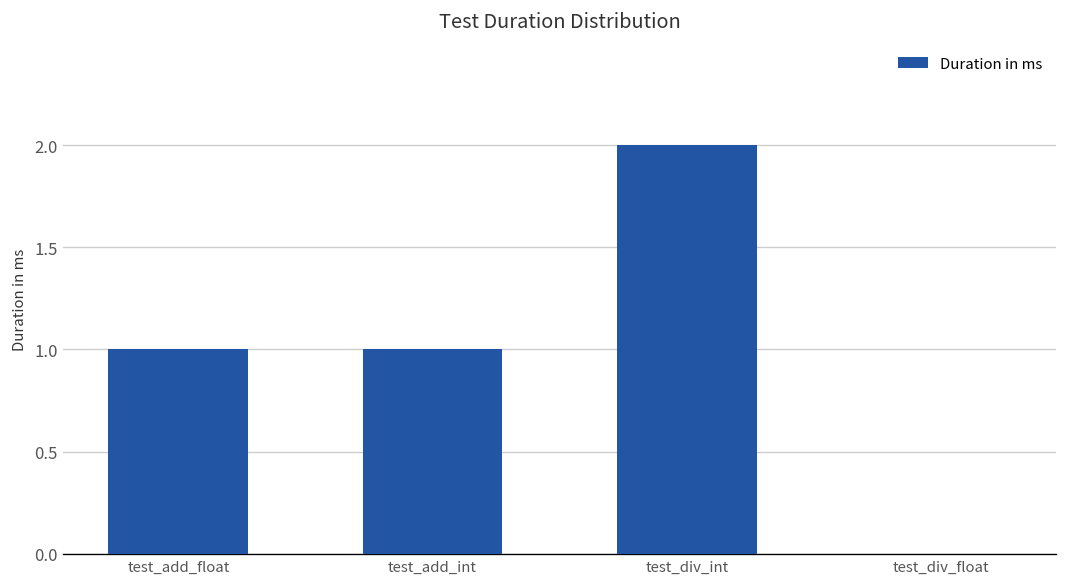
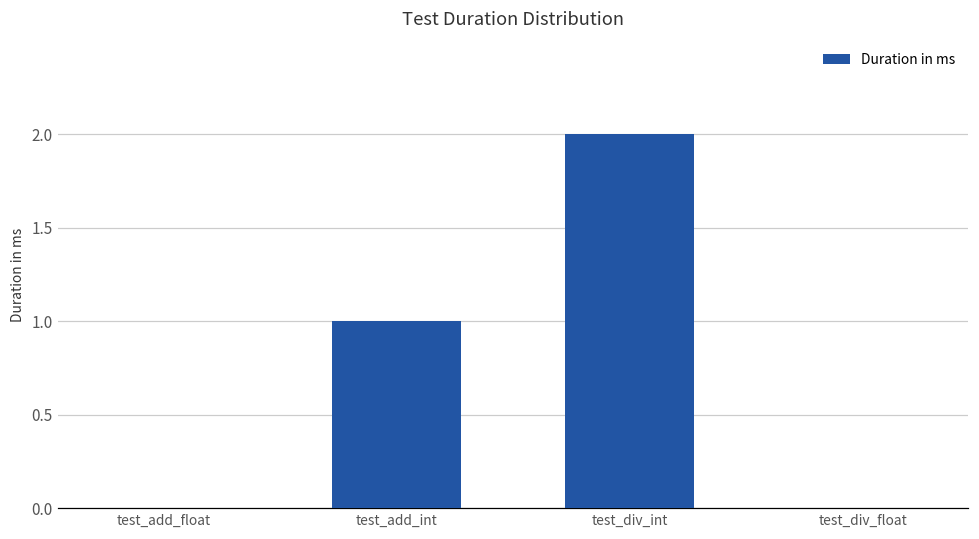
  {
-   "test_add_float": 1,
+   "test_add_float": 0,
    "test_add_int": 1,
    "test_div_int": 2,
    "test_div_float": 0
  }
